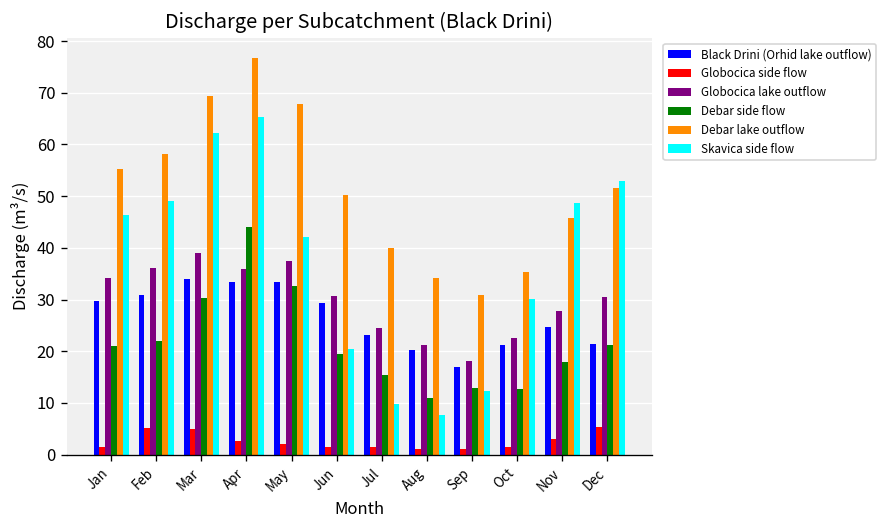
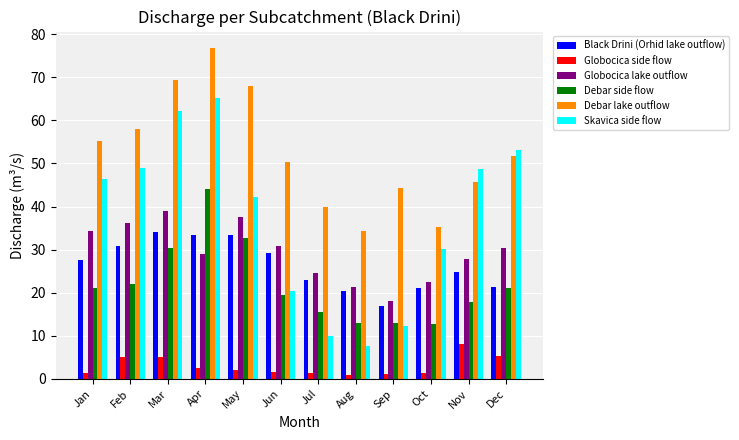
  {
    "Black Drini (Orhid lake outflow)": {
-     "Jan": 30,
+     "Jan": 28,
      "Feb": 31,
      "Mar": 34,
      "Apr": 33,
      "May": 33,
      "Jun": 29,
      "Jul": 23,
      "Aug": 20,
      "Sep": 17,
      "Oct": 21,
      "Nov": 25,
      "Dec": 21
    },
    "Globocica side flow": {
      "Jan": 1,
      "Feb": 5,
      "Mar": 5,
      "Apr": 3,
      "May": 2,
      "Jun": 1,
      "Jul": 1,
      "Aug": 1,
      "Sep": 1,
      "Oct": 1,
-     "Nov": 3,
+     "Nov": 8,
      "Dec": 5
    },
    "Globocica lake outflow": {
      "Jan": 34,
      "Feb": 36,
      "Mar": 39,
-     "Apr": 36,
+     "Apr": 29,
      "May": 38,
      "Jun": 31,
      "Jul": 24,
      "Aug": 21,
      "Sep": 18,
      "Oct": 23,
      "Nov": 28,
      "Dec": 30
    },
    "Debar side flow": {
      "Jan": 21,
      "Feb": 22,
      "Mar": 30,
      "Apr": 44,
      "May": 33,
      "Jun": 20,
      "Jul": 15,
-     "Aug": 11,
+     "Aug": 13,
      "Sep": 13,
      "Oct": 13,
      "Nov": 18,
      "Dec": 21
    },
    "Debar lake outflow": {
      "Jan": 55,
      "Feb": 58,
      "Mar": 69,
      "Apr": 77,
      "May": 68,
      "Jun": 50,
      "Jul": 40,
      "Aug": 34,
-     "Sep": 31,
+     "Sep": 44,
      "Oct": 35,
      "Nov": 46,
      "Dec": 52
    },
    "Skavica side flow": {
      "Jan": 46,
      "Feb": 49,
      "Mar": 62,
      "Apr": 65,
      "May": 42,
      "Jun": 20,
      "Jul": 10,
      "Aug": 8,
      "Sep": 12,
      "Oct": 30,
      "Nov": 49,
      "Dec": 53
    }
  }
